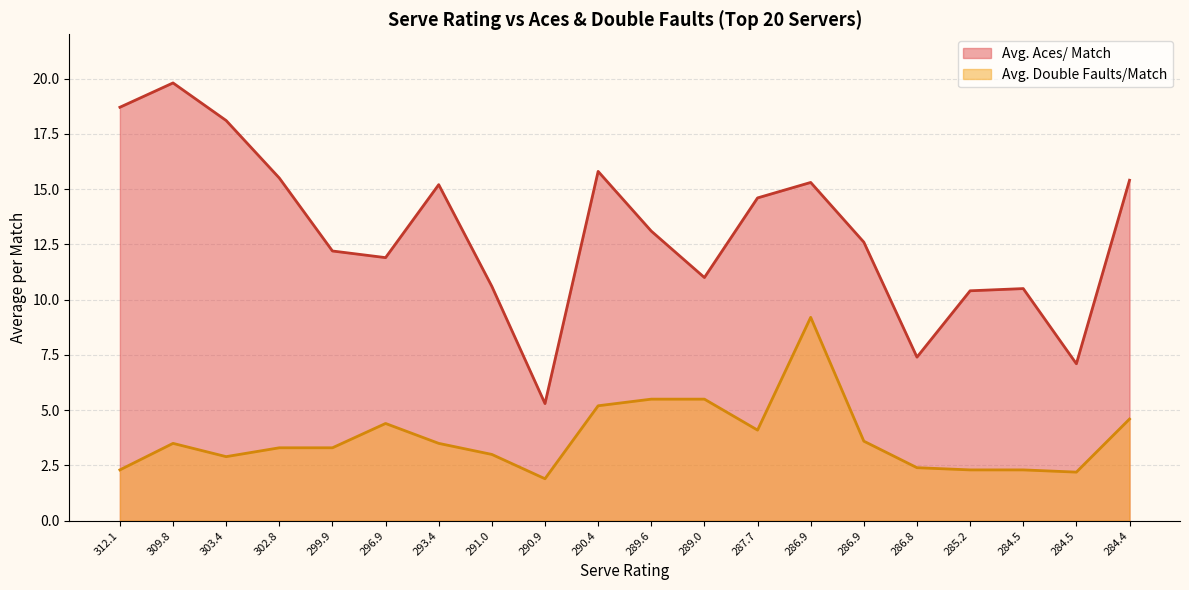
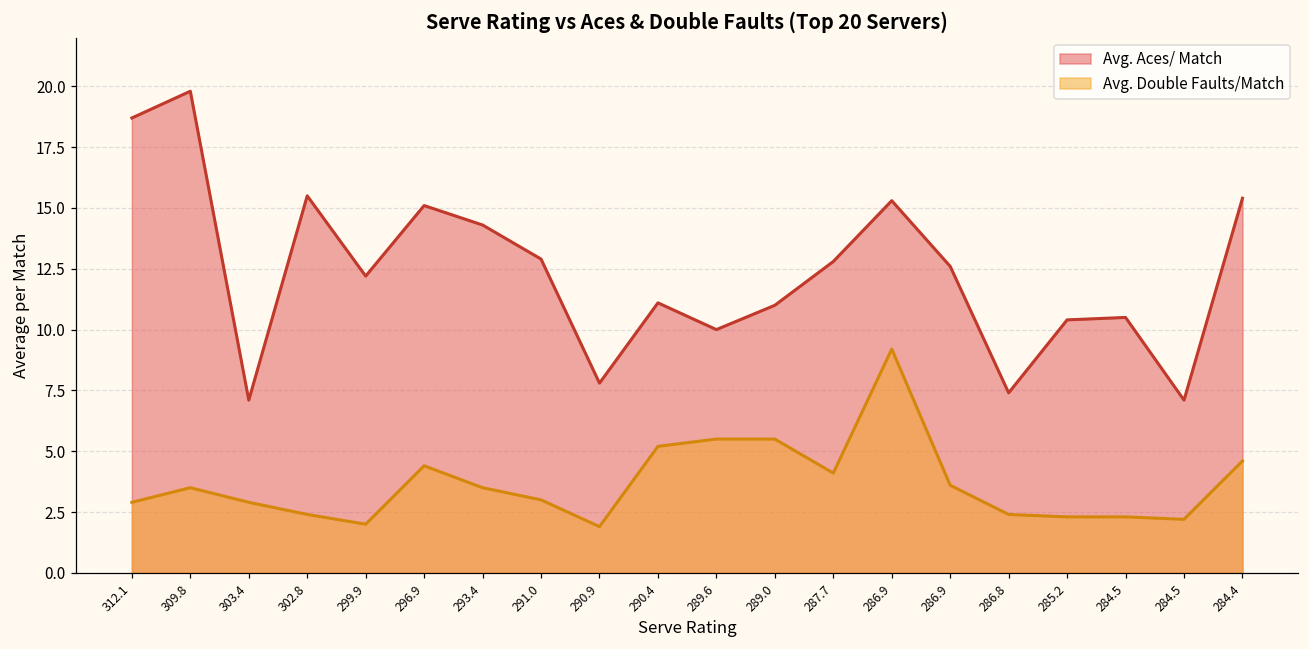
  {
    "Avg. Aces/ Match": {
      "312.1": 18.7,
      "309.8": 19.8,
-     "303.4": 18.1,
+     "303.4": 7.1,
      "302.8": 15.5,
      "299.9": 12.2,
-     "296.9": 11.9,
-     "293.4": 15.2,
-     "291.0": 10.6,
-     "290.9": 5.3,
-     "290.4": 15.8,
-     "289.6": 13.1,
+     "296.9": 15.1,
+     "293.4": 14.3,
+     "291.0": 12.9,
+     "290.9": 7.8,
+     "290.4": 11.1,
+     "289.6": 10.0,
      "289.0": 11.0,
-     "287.7": 14.6,
+     "287.7": 12.8,
      "286.8": 7.4,
      "285.2": 10.4,
      "284.4": 15.4
    },
    "Avg. Double Faults/Match": {
-     "312.1": 2.3,
+     "312.1": 2.9,
      "309.8": 3.5,
      "303.4": 2.9,
-     "302.8": 3.3,
-     "299.9": 3.3,
+     "302.8": 2.4,
+     "299.9": 2.0,
      "296.9": 4.4,
      "293.4": 3.5,
      "291.0": 3.0,
      "290.9": 1.9,
      "290.4": 5.2,
      "289.6": 5.5,
      "289.0": 5.5,
      "287.7": 4.1,
      "286.8": 2.4,
      "285.2": 2.3,
      "284.4": 4.6
    }
  }
